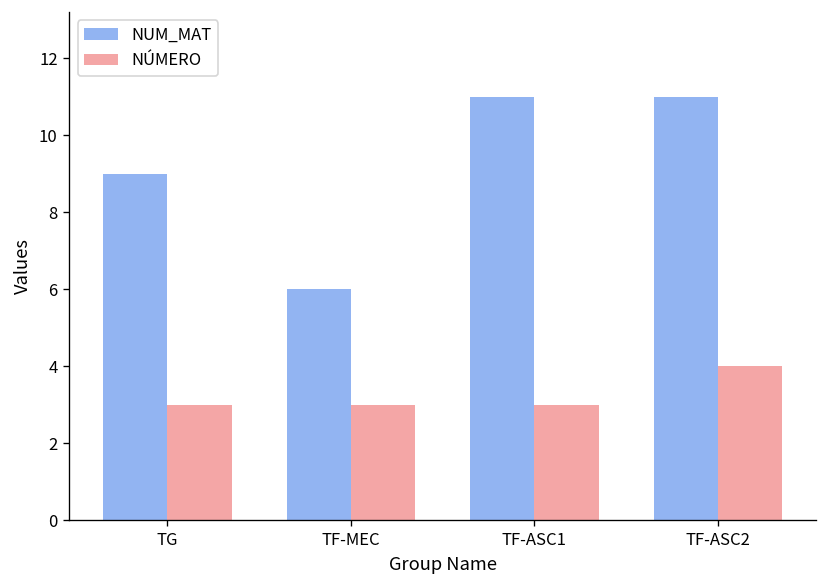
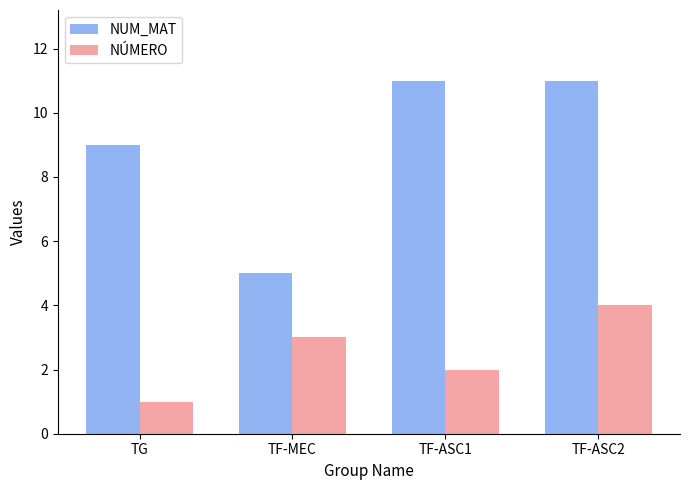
  {
    "NUM_MAT": {
      "TG": 9,
-     "TF-MEC": 6,
+     "TF-MEC": 5,
      "TF-ASC1": 11,
      "TF-ASC2": 11
    },
    "NÚMERO": {
-     "TG": 3,
+     "TG": 1,
      "TF-MEC": 3,
-     "TF-ASC1": 3,
+     "TF-ASC1": 2,
      "TF-ASC2": 4
    }
  }
